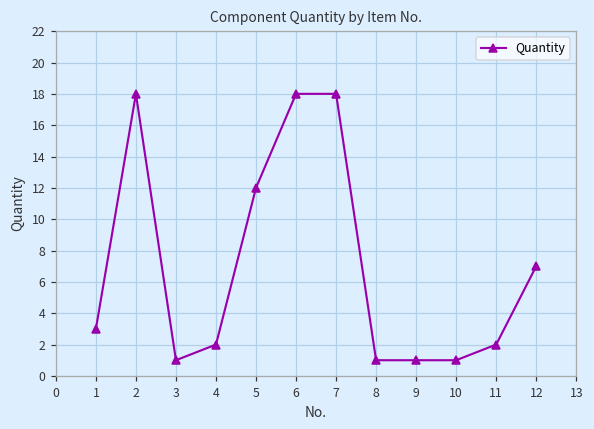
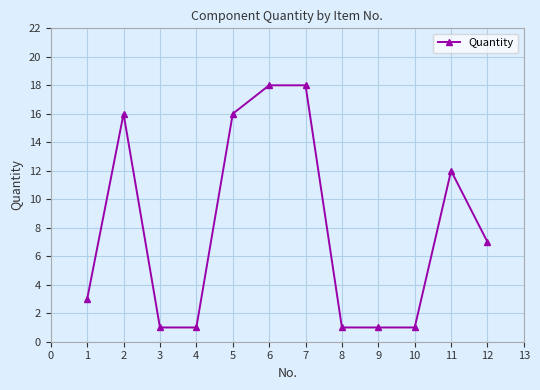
  {
    "1": 3,
-   "2": 18,
+   "2": 16,
    "3": 1,
-   "4": 2,
-   "5": 12,
+   "4": 1,
+   "5": 16,
    "6": 18,
    "7": 18,
    "8": 1,
    "9": 1,
    "10": 1,
-   "11": 2,
+   "11": 12,
    "12": 7
  }
